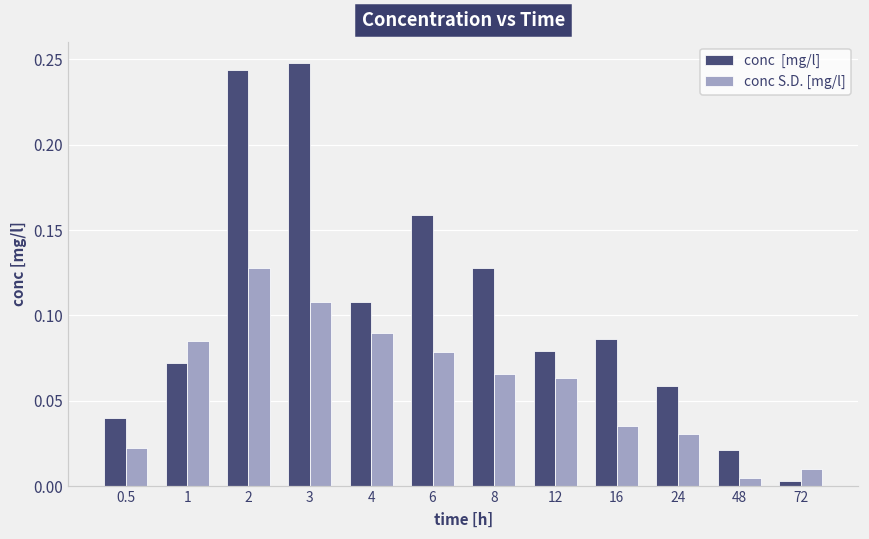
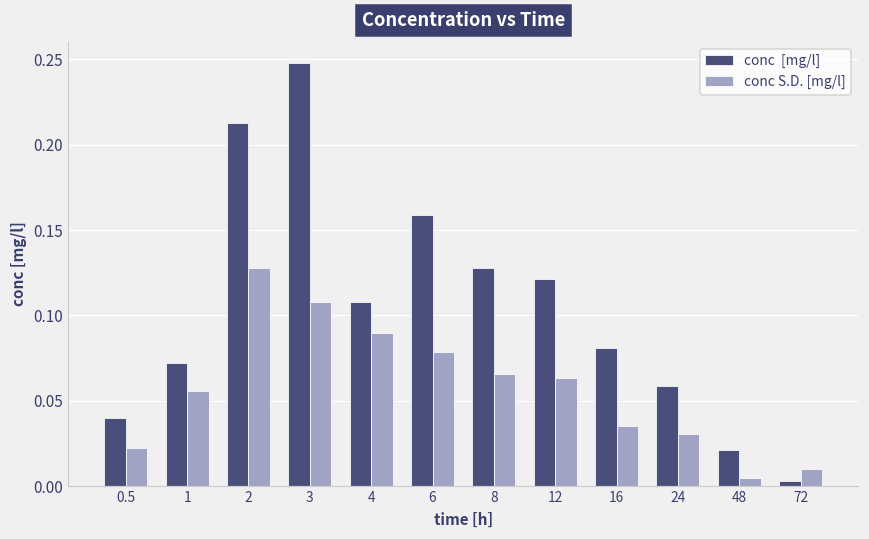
  {
    "conc [mg/l]": {
      "0.5": 0.040,
      "1": 0.072,
-     "2": 0.244,
+     "2": 0.213,
      "3": 0.248,
      "4": 0.108,
      "6": 0.159,
      "8": 0.128,
-     "12": 0.079,
-     "16": 0.086,
+     "12": 0.121,
+     "16": 0.081,
      "24": 0.059,
      "48": 0.021,
      "72": 0.003
    },
    "conc S.D. [mg/l]": {
      "0.5": 0.022,
-     "1": 0.085,
+     "1": 0.056,
      "2": 0.128,
      "3": 0.108,
      "4": 0.090,
      "6": 0.078,
      "8": 0.066,
      "12": 0.063,
      "16": 0.035,
      "24": 0.031,
      "48": 0.005,
      "72": 0.010
    }
  }
